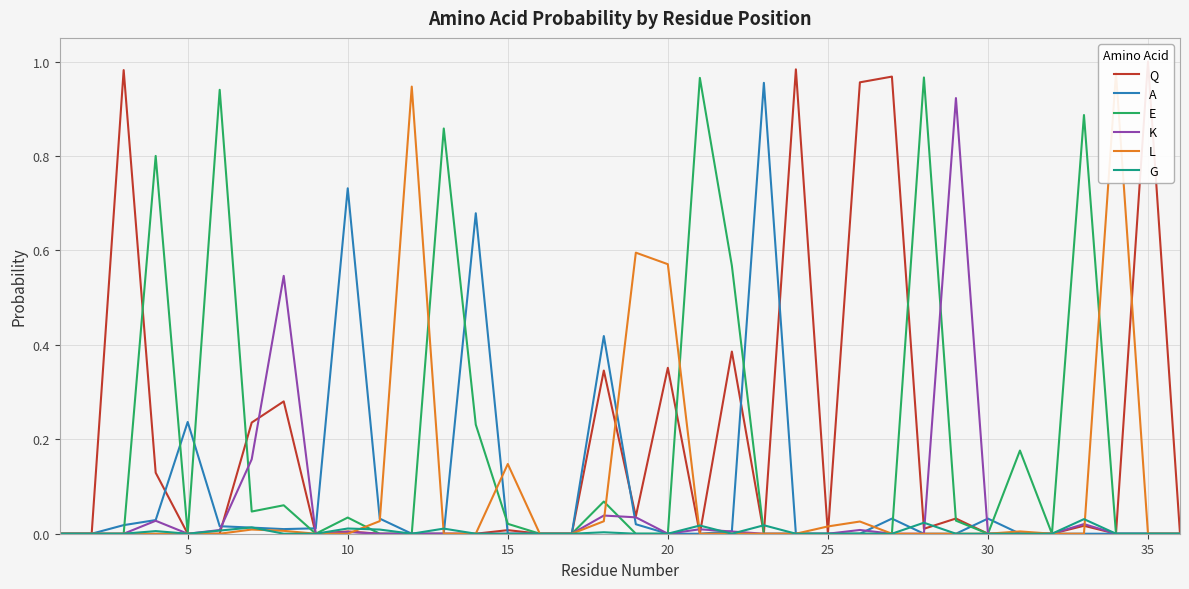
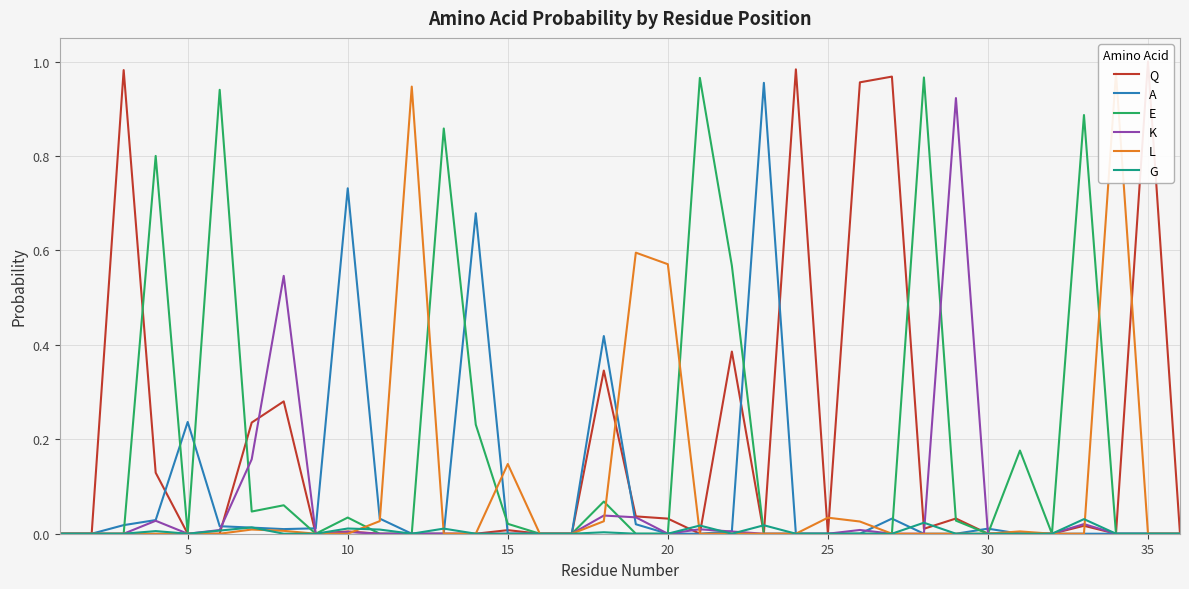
  {
    "Q": {
      "15": 0.01,
-     "20": 0.35
+     "20": 0.03
    },
    "A": {
      "5": 0.24,
      "10": 0.73,
-     "30": 0.03
+     "30": 0.01
    },
    "L": {
      "15": 0.15,
      "20": 0.57,
-     "25": 0.02
+     "25": 0.03
    }
  }
